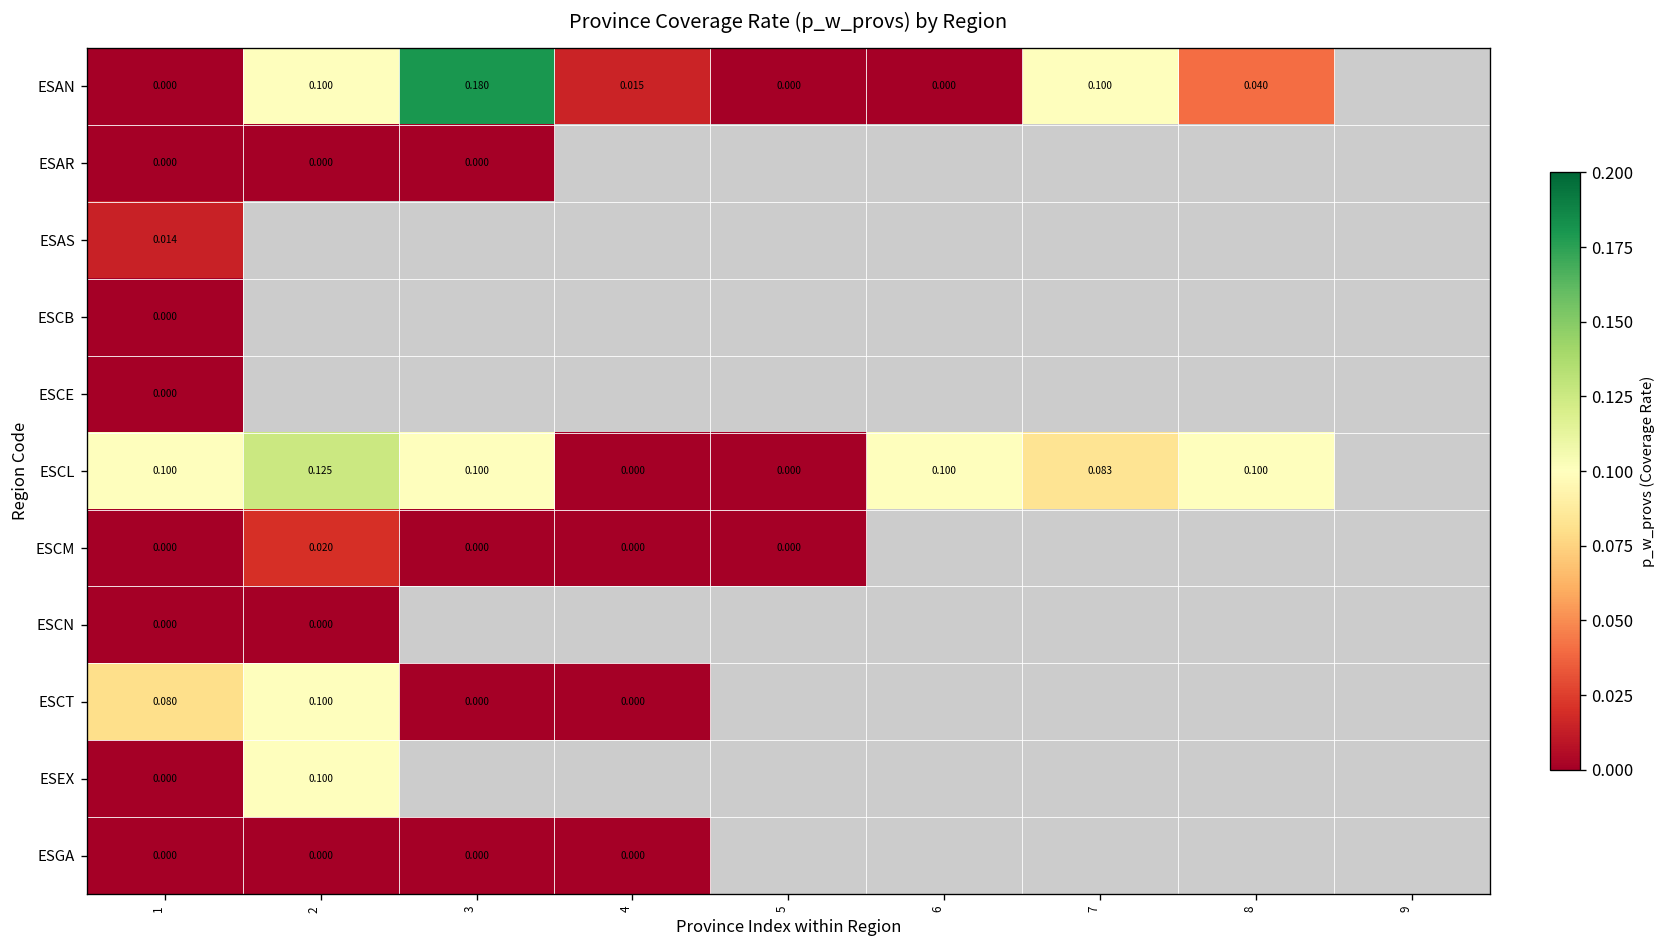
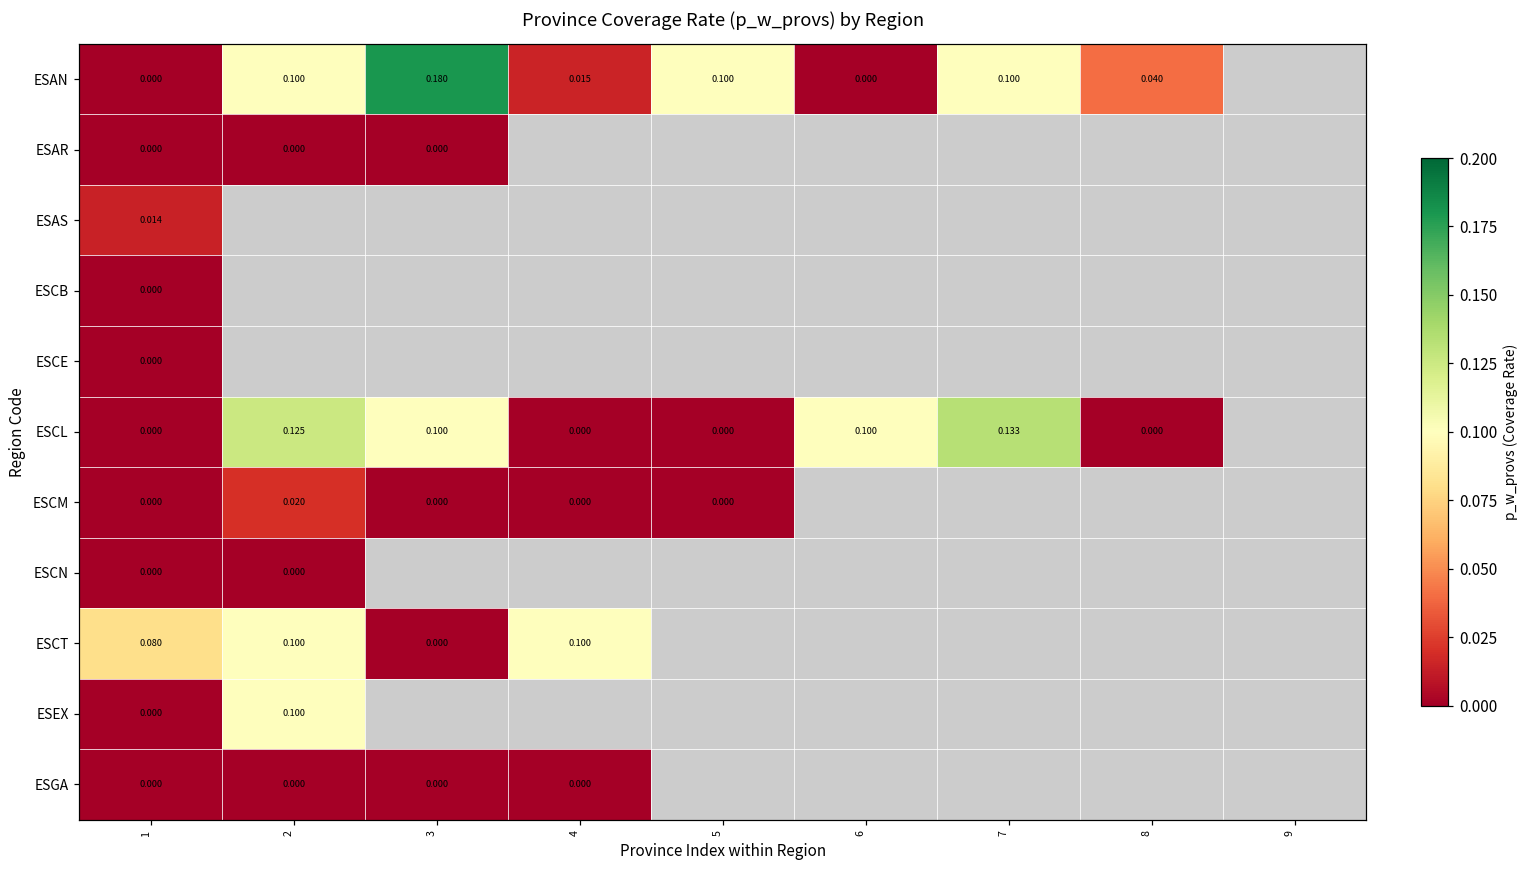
  {
    "ESAN": {
      "1": 0.000,
      "2": 0.100,
      "3": 0.180,
      "4": 0.015,
-     "5": 0.000,
+     "5": 0.100,
      "6": 0.000,
      "7": 0.100,
      "8": 0.040
    },
    "ESAR": {
      "1": 0.000,
      "2": 0.000,
      "3": 0.000
    },
    "ESAS": {
      "1": 0.014
    },
    "ESCB": {
      "1": 0.000
    },
    "ESCE": {
      "1": 0.000
    },
    "ESCL": {
-     "1": 0.100,
+     "1": 0.000,
      "2": 0.125,
      "3": 0.100,
      "4": 0.000,
      "5": 0.000,
      "6": 0.100,
-     "7": 0.083,
-     "8": 0.100
+     "7": 0.133,
+     "8": 0.000
    },
    "ESCM": {
      "1": 0.000,
      "2": 0.020,
      "3": 0.000,
      "4": 0.000,
      "5": 0.000
    },
    "ESCN": {
      "1": 0.000,
      "2": 0.000
    },
    "ESCT": {
      "1": 0.080,
      "2": 0.100,
      "3": 0.000,
-     "4": 0.000
+     "4": 0.100
    },
    "ESEX": {
      "1": 0.000,
      "2": 0.100
    },
    "ESGA": {
      "1": 0.000,
      "2": 0.000,
      "3": 0.000,
      "4": 0.000
    }
  }
